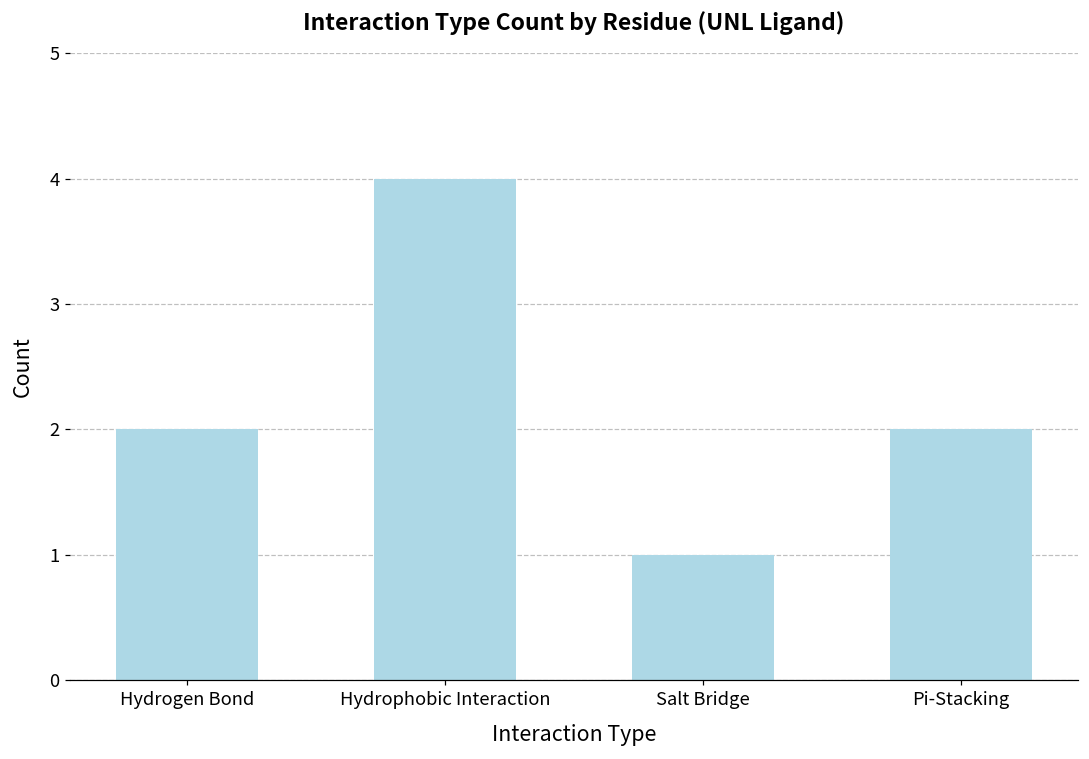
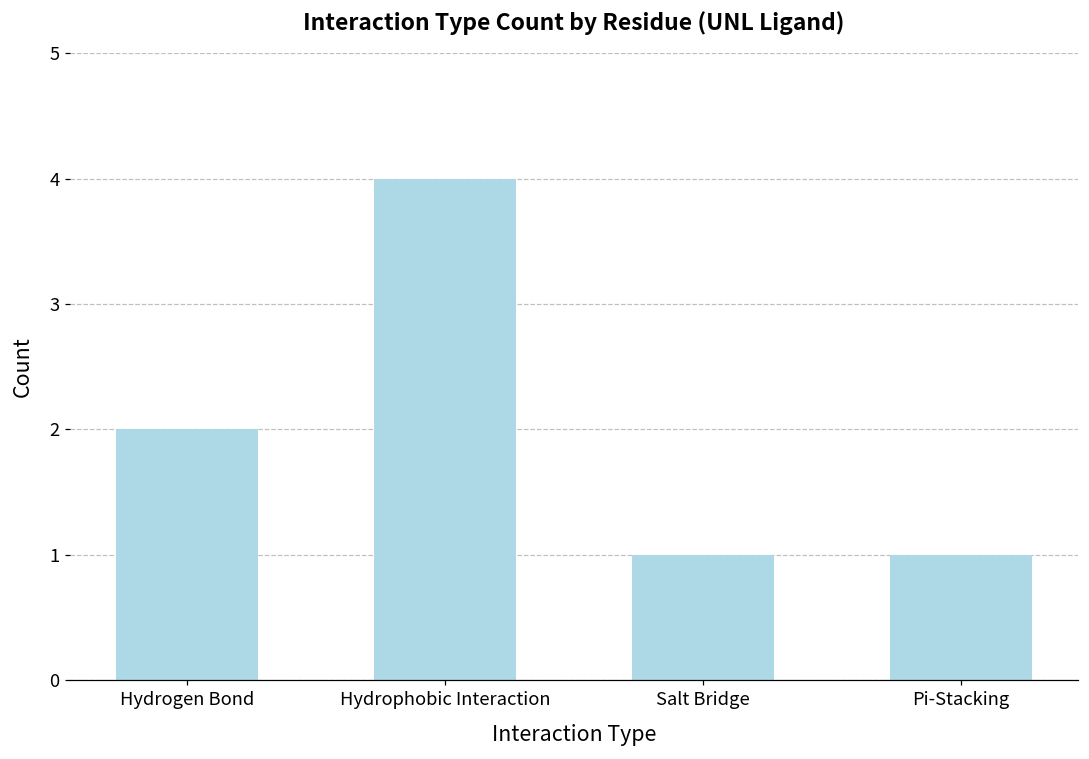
  {
    "Hydrogen Bond": 2,
    "Hydrophobic Interaction": 4,
    "Salt Bridge": 1,
-   "Pi-Stacking": 2
+   "Pi-Stacking": 1
  }
